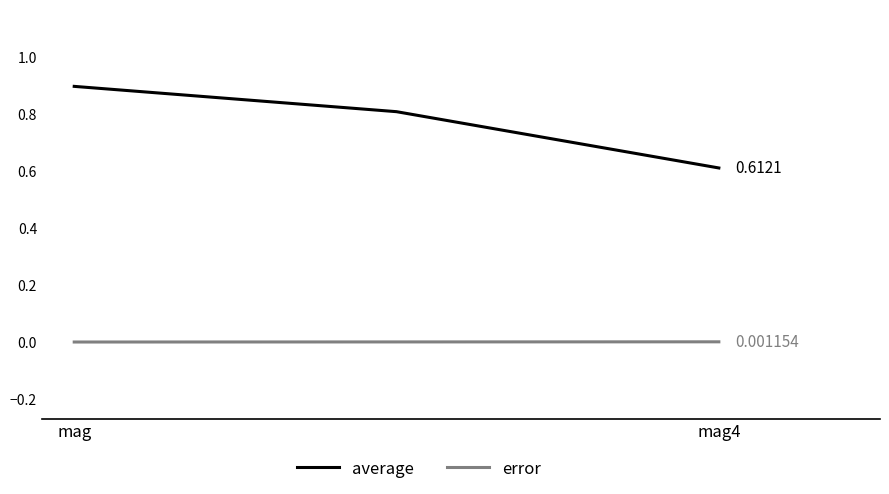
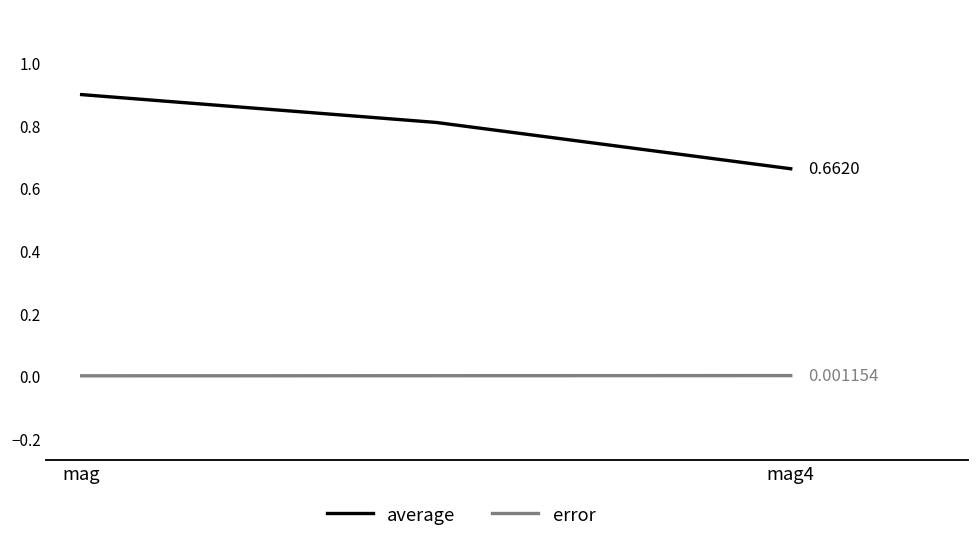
  {
    "average": {
-     "mag4": 0.6121
+     "mag4": 0.6620
    },
    "error": {
      "mag4": 0.001154
    }
  }
